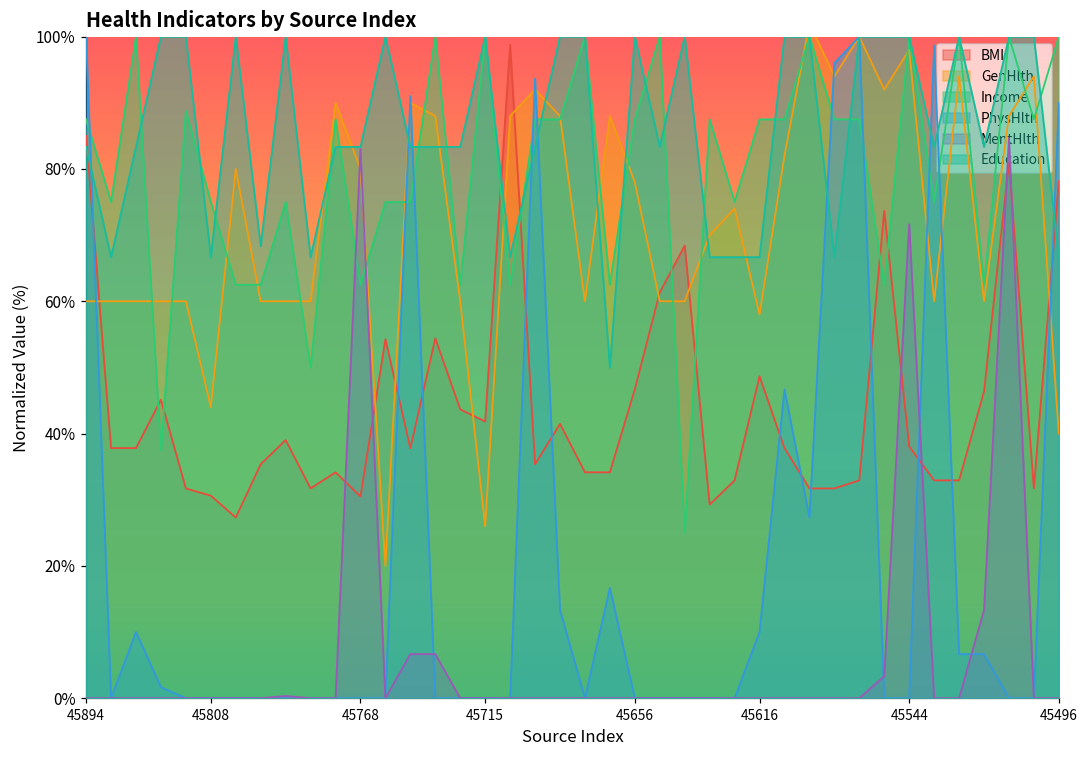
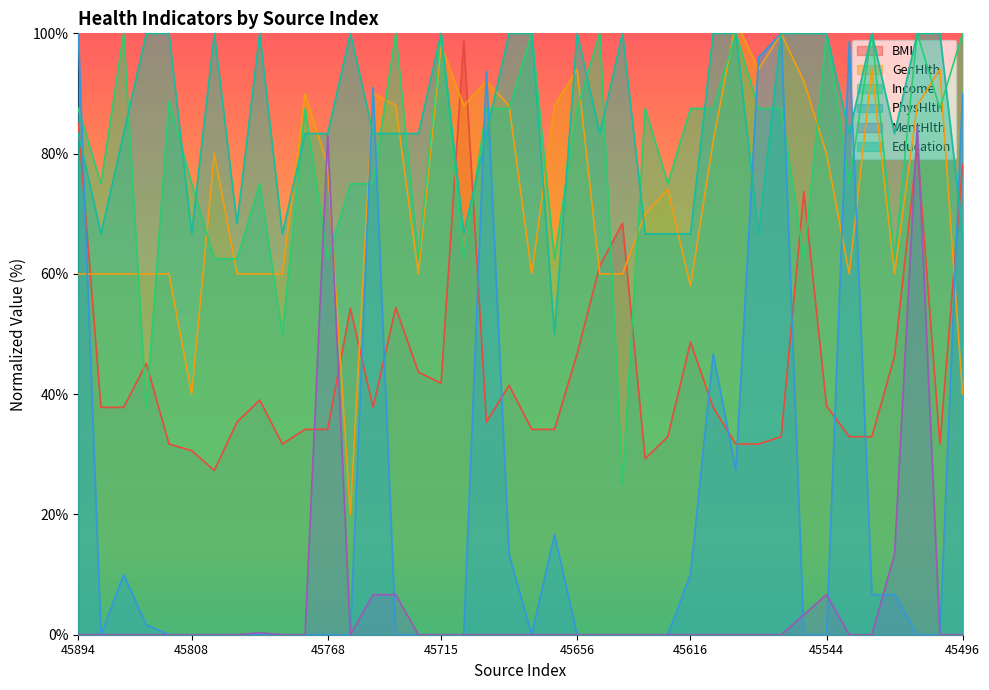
  {
    "BMI": {
      "45894": "85%",
      "45808": "31%",
-     "45768": "30%",
+     "45768": "34%",
      "45715": "42%",
      "45656": "47%",
      "45616": "49%",
      "45544": "38%",
      "45496": "78%"
    },
    "GenHlth": {
      "45894": "60%",
-     "45808": "44%",
-     "45768": "80%",
-     "45715": "26%",
-     "45656": "78%",
+     "45808": "40%",
+     "45768": "78%",
+     "45715": "98%",
+     "45656": "94%",
      "45616": "58%",
-     "45544": "98%",
+     "45544": "80%",
      "45496": "40%"
    },
    "MentHlth": {
      "45894": "0%",
      "45616": "0%",
-     "45544": "72%",
+     "45544": "7%",
      "45496": "0%"
    }
  }
